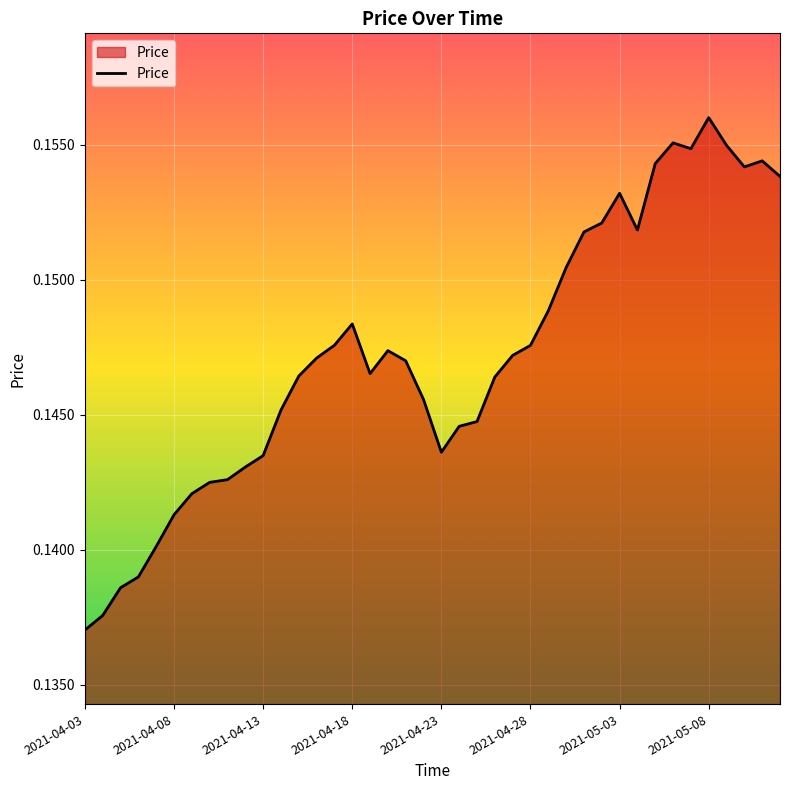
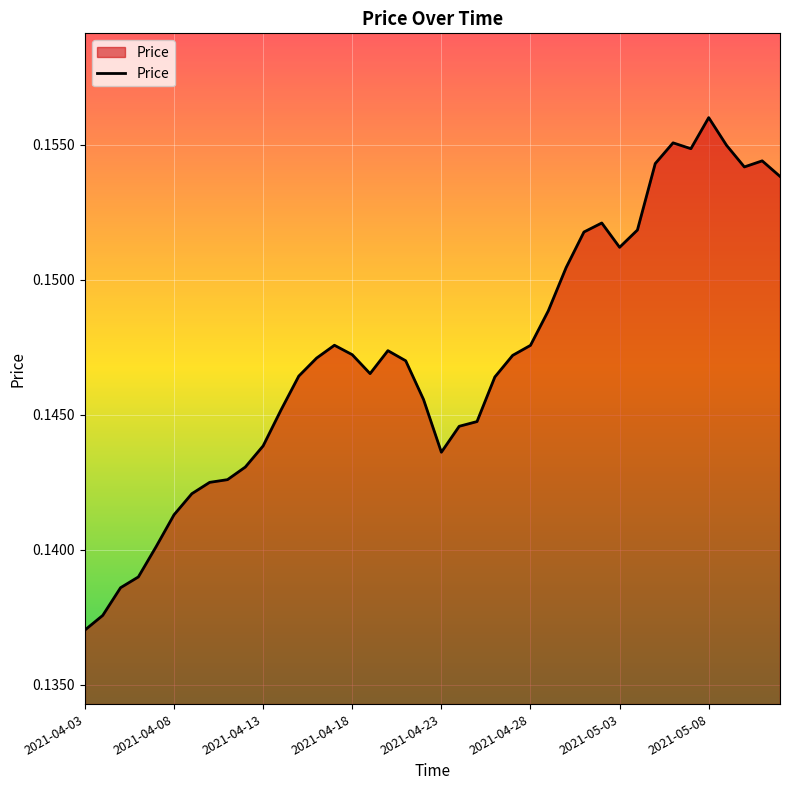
  {
    "2021-04-03": 0.1370,
    "2021-04-08": 0.1413,
-   "2021-04-13": 0.1435,
-   "2021-04-18": 0.1484,
+   "2021-04-13": 0.1439,
+   "2021-04-18": 0.1472,
    "2021-04-23": 0.1436,
    "2021-04-28": 0.1476,
-   "2021-05-03": 0.1532,
+   "2021-05-03": 0.1512,
    "2021-05-08": 0.1560
  }
